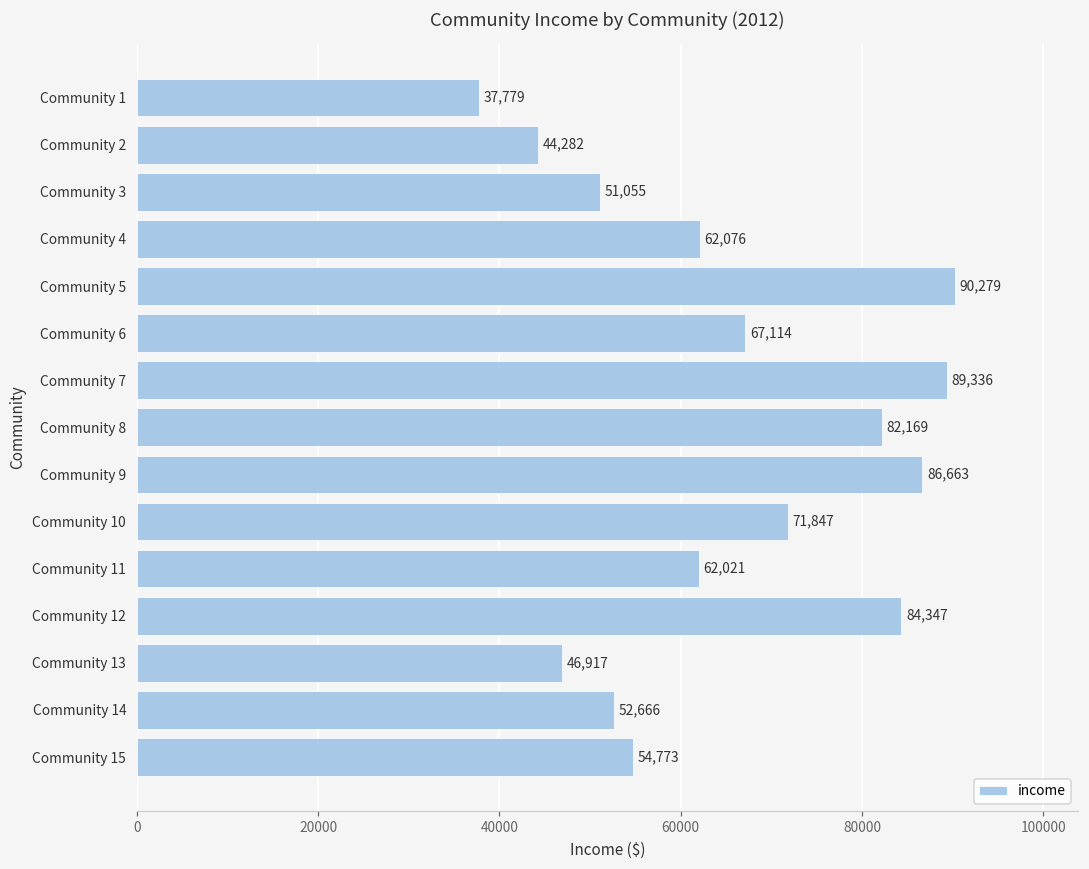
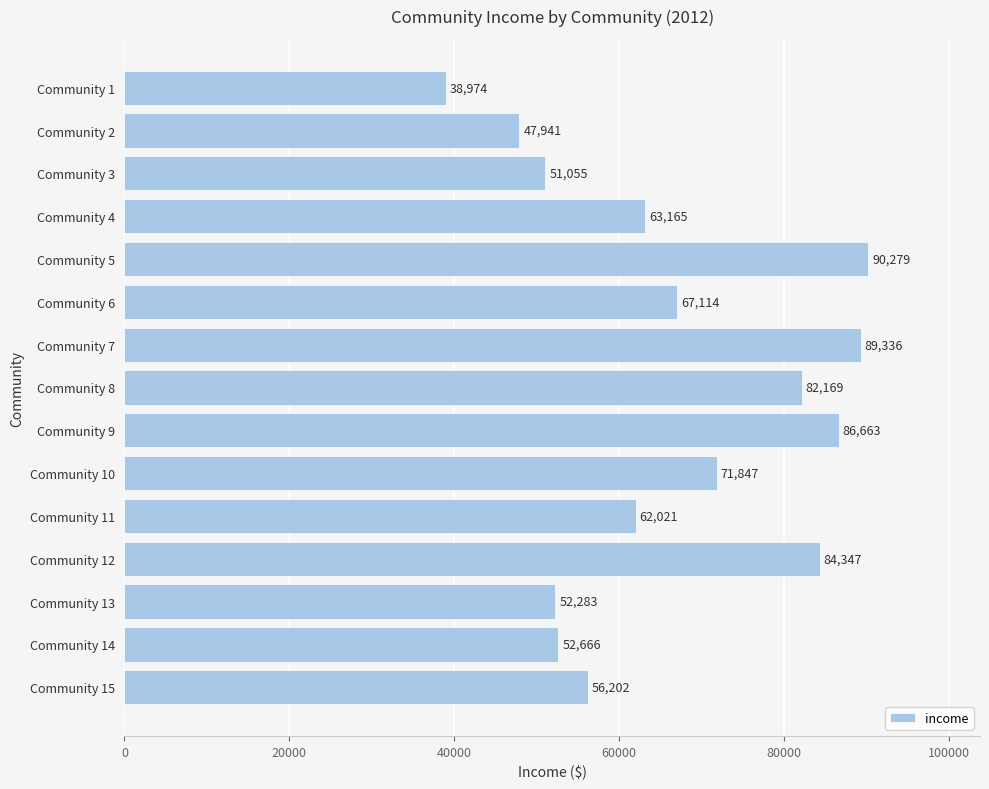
  {
-   "Community 1": "37,779",
-   "Community 2": "44,282",
+   "Community 1": "38,974",
+   "Community 2": "47,941",
    "Community 3": "51,055",
-   "Community 4": "62,076",
+   "Community 4": "63,165",
    "Community 5": "90,279",
    "Community 6": "67,114",
    "Community 7": "89,336",
    "Community 8": "82,169",
    "Community 9": "86,663",
    "Community 10": "71,847",
    "Community 11": "62,021",
    "Community 12": "84,347",
-   "Community 13": "46,917",
+   "Community 13": "52,283",
    "Community 14": "52,666",
-   "Community 15": "54,773"
+   "Community 15": "56,202"
  }
